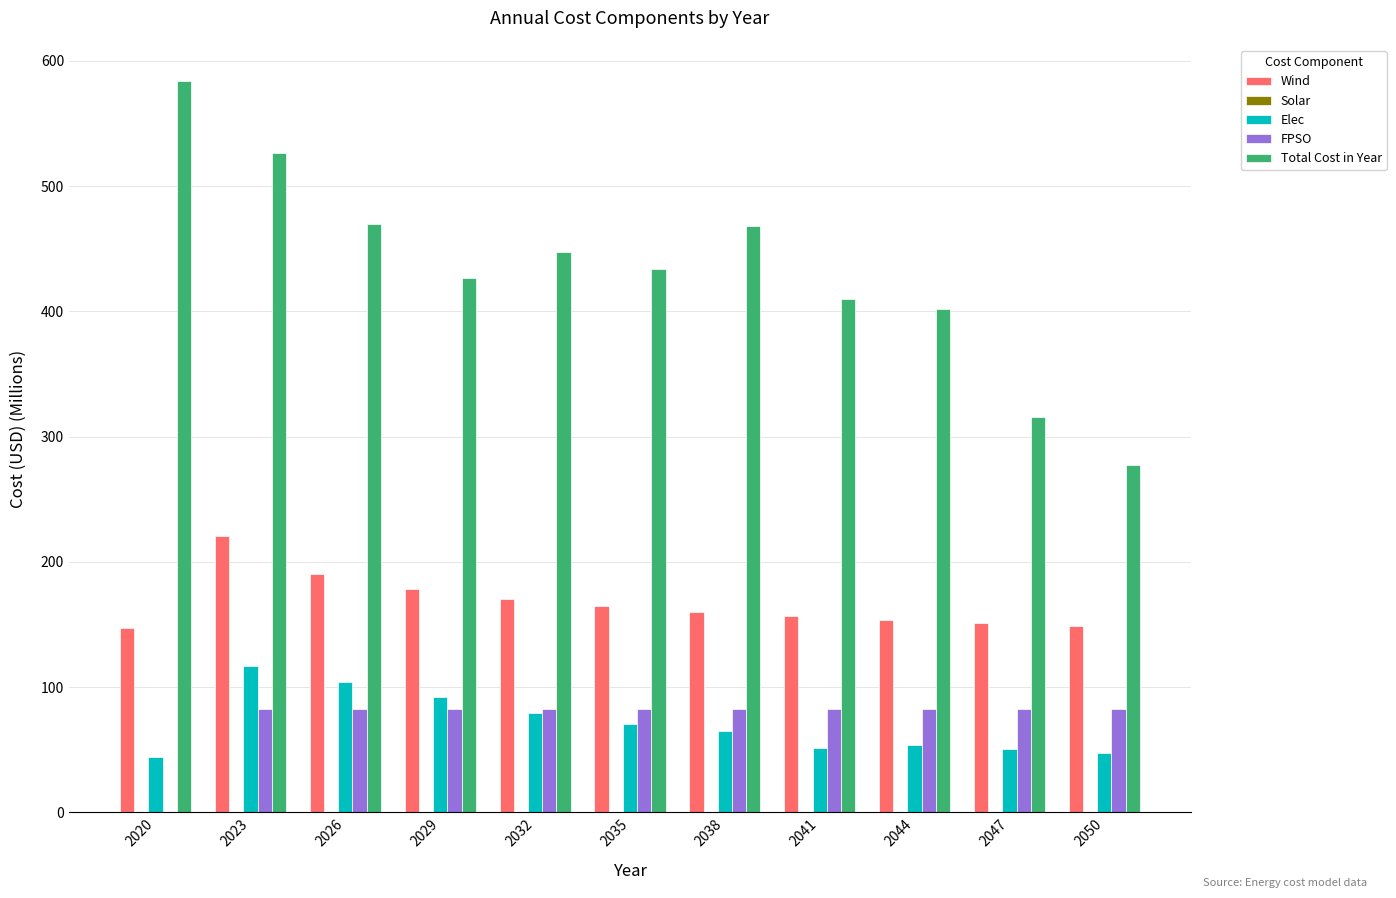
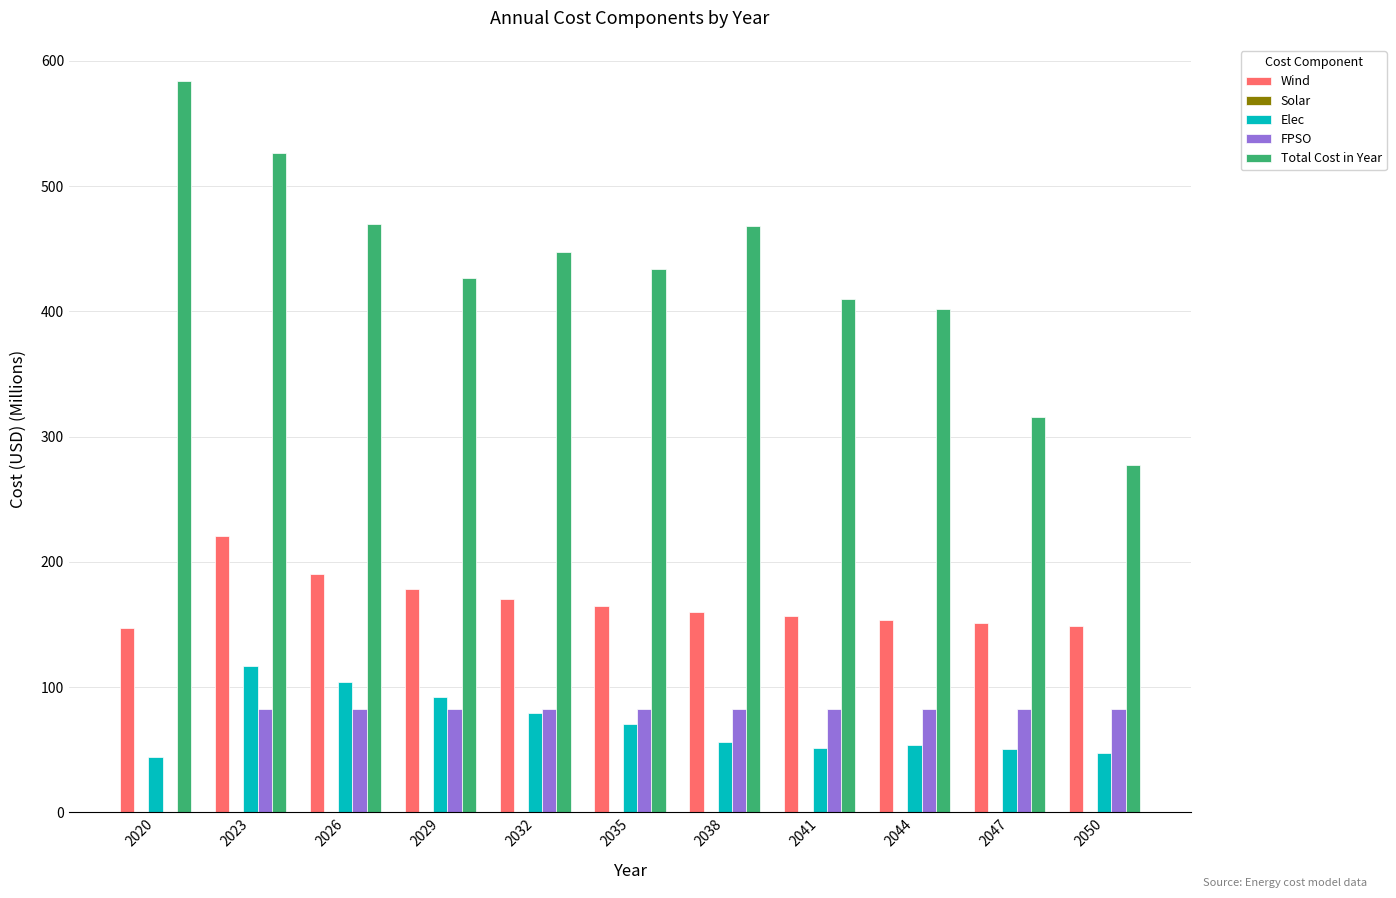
  {
    "Wind": {
      "2020": 147,
      "2023": 220,
      "2026": 191,
      "2029": 178,
      "2032": 170,
      "2035": 165,
      "2038": 160,
      "2041": 157,
      "2044": 154,
      "2047": 151,
      "2050": 149
    },
    "Elec": {
      "2020": 44,
      "2023": 117,
      "2026": 104,
      "2029": 92,
      "2032": 79,
      "2035": 71,
-     "2038": 65,
+     "2038": 56,
      "2041": 52,
      "2044": 53,
      "2047": 50,
      "2050": 47
    },
    "FPSO": {
      "2020": 0,
      "2023": 83,
      "2026": 83,
      "2029": 83,
      "2032": 83,
      "2035": 83,
      "2038": 83,
      "2041": 83,
      "2044": 83,
      "2047": 83,
      "2050": 83
    },
    "Total Cost in Year": {
      "2020": 584,
      "2023": 527,
      "2026": 470,
      "2029": 426,
      "2032": 447,
      "2035": 433,
      "2038": 468,
      "2041": 410,
      "2044": 402,
      "2047": 316,
      "2050": 278
    }
  }
